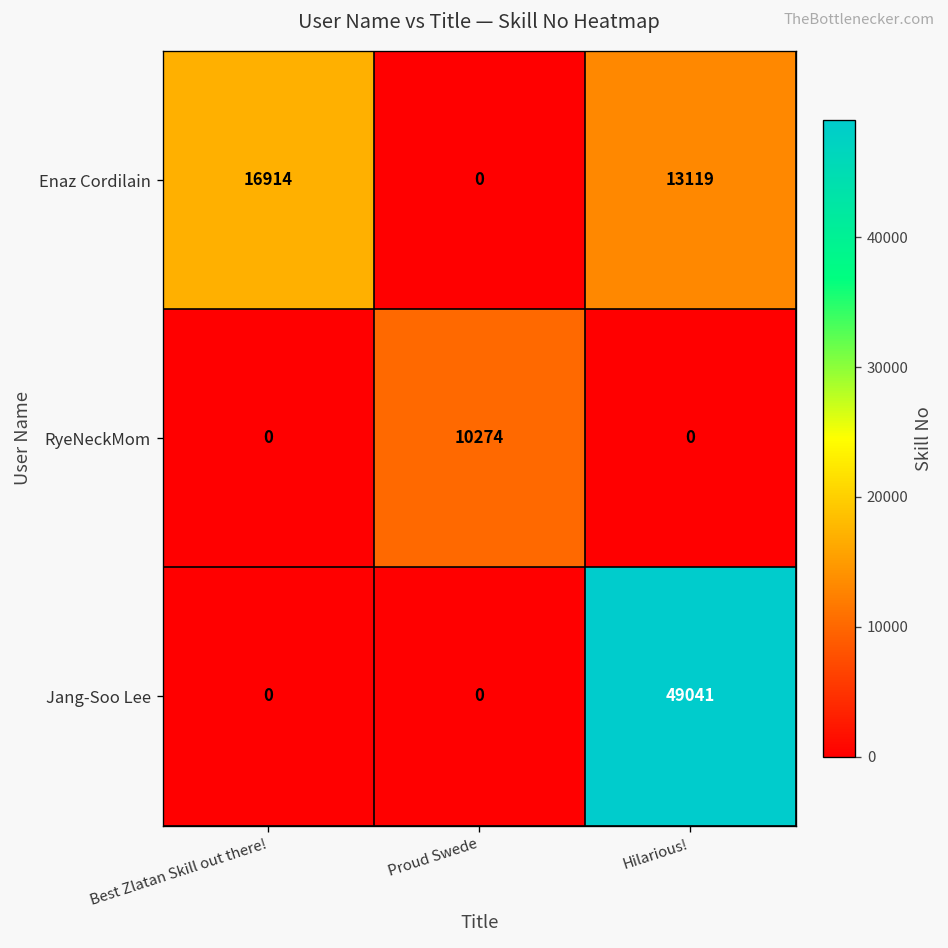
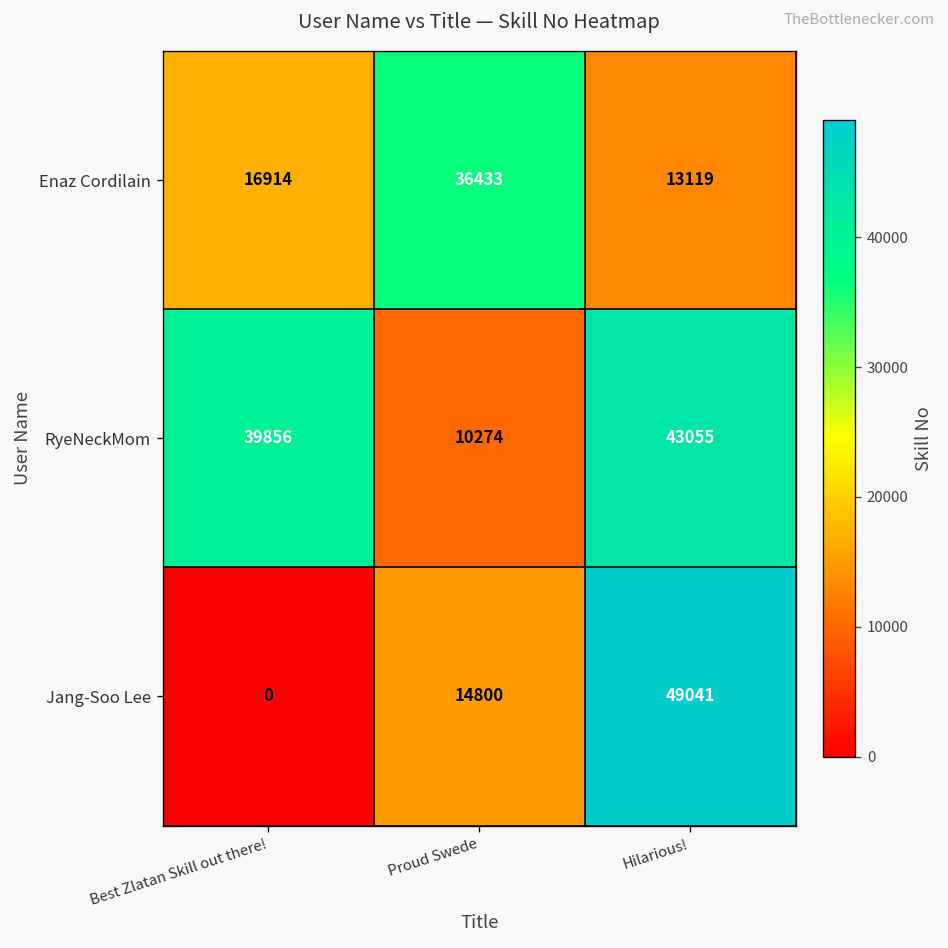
  {
    "Enaz Cordilain": {
      "Best Zlatan Skill out there!": 16914,
-     "Proud Swede": 0,
+     "Proud Swede": 36433,
      "Hilarious!": 13119
    },
    "RyeNeckMom": {
-     "Best Zlatan Skill out there!": 0,
+     "Best Zlatan Skill out there!": 39856,
      "Proud Swede": 10274,
-     "Hilarious!": 0
+     "Hilarious!": 43055
    },
    "Jang-Soo Lee": {
      "Best Zlatan Skill out there!": 0,
-     "Proud Swede": 0,
+     "Proud Swede": 14800,
      "Hilarious!": 49041
    }
  }
